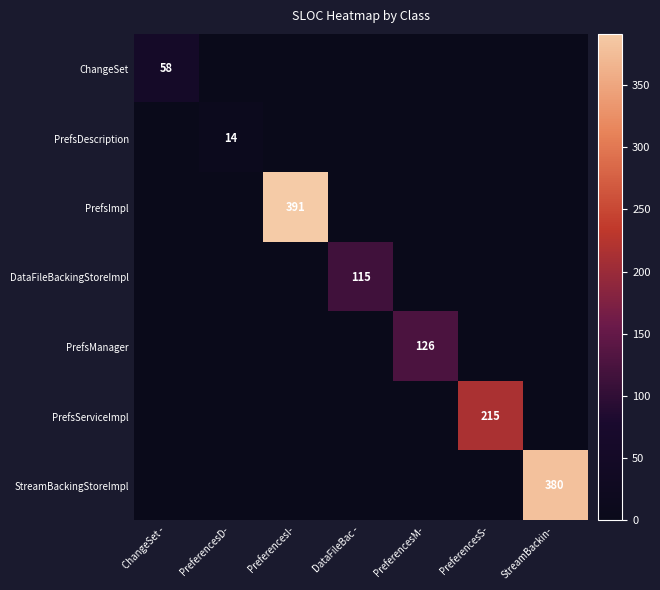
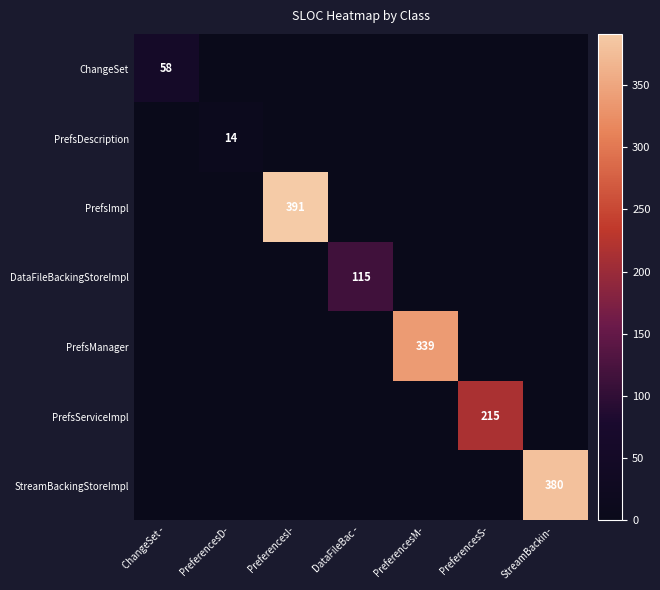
  {
    "ChangeSet": {
      "ChangeSet -": 58
    },
    "PrefsDescription": {
      "PreferencesD-": 14
    },
    "PrefsImpl": {
      "PreferencesI-": 391
    },
    "DataFileBackingStoreImpl": {
      "DataFileBac -": 115
    },
    "PrefsManager": {
-     "PreferencesM-": 126
+     "PreferencesM-": 339
    },
    "PrefsServiceImpl": {
      "PreferencesS-": 215
    },
    "StreamBackingStoreImpl": {
      "StreamBackin-": 380
    }
  }
